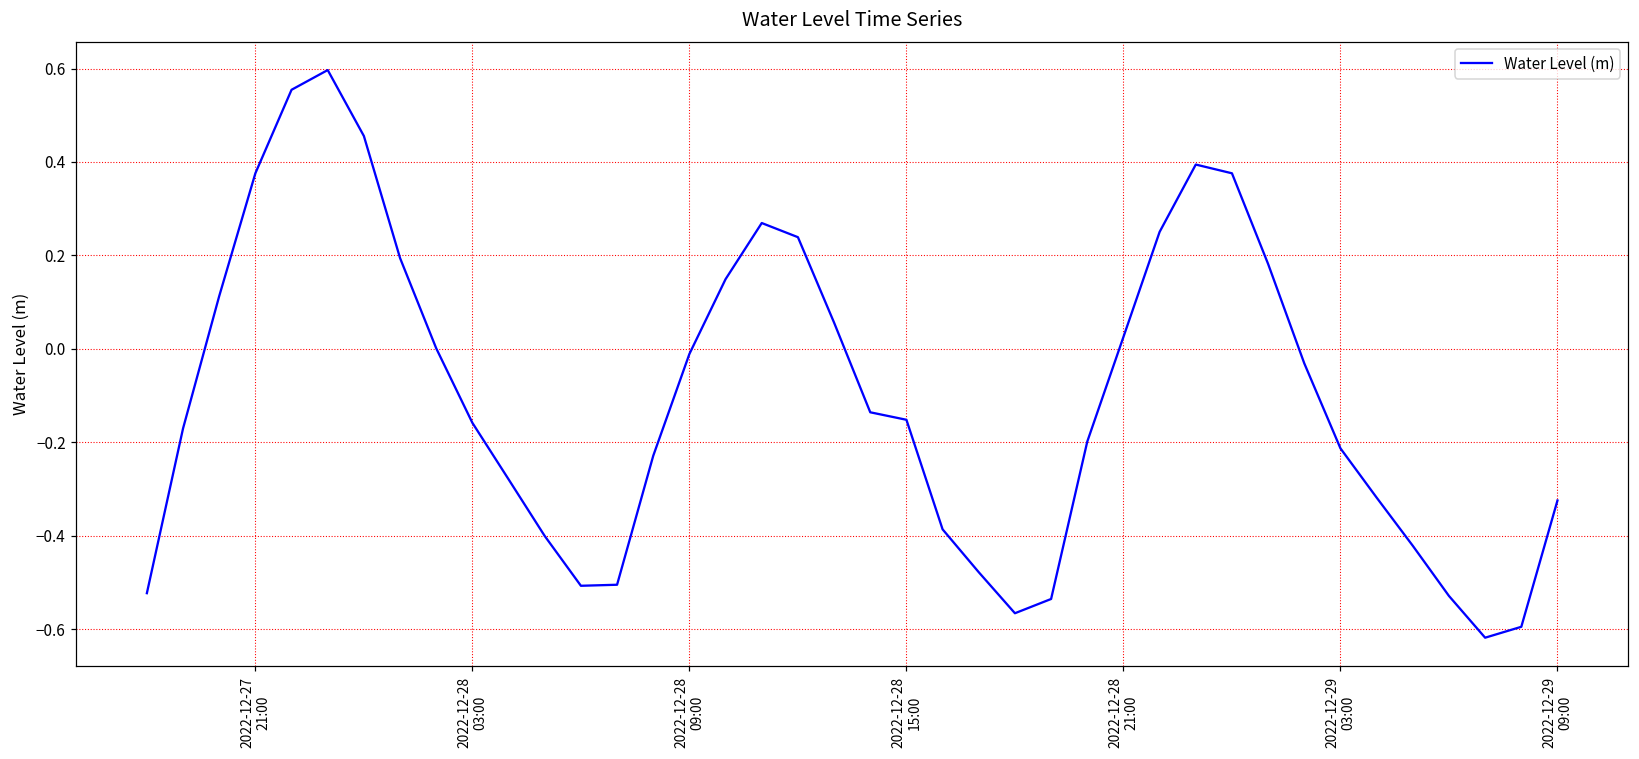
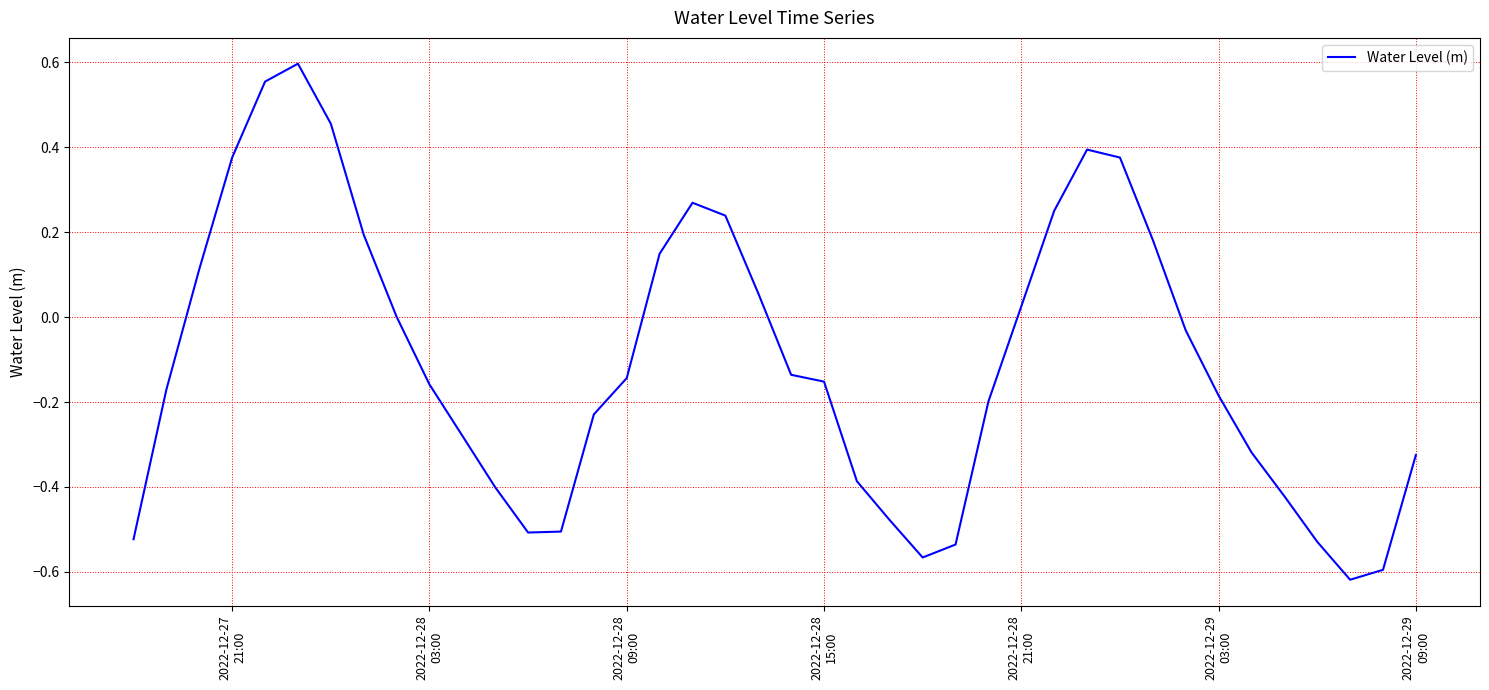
  {
    "2022-12-27 21:00": 0.38,
    "2022-12-28 03:00": -0.16,
-   "2022-12-28 09:00": -0.01,
+   "2022-12-28 09:00": -0.14,
    "2022-12-28 15:00": -0.15,
    "2022-12-28 21:00": 0.03,
-   "2022-12-29 03:00": -0.21,
+   "2022-12-29 03:00": -0.18,
    "2022-12-29 09:00": -0.32
  }
